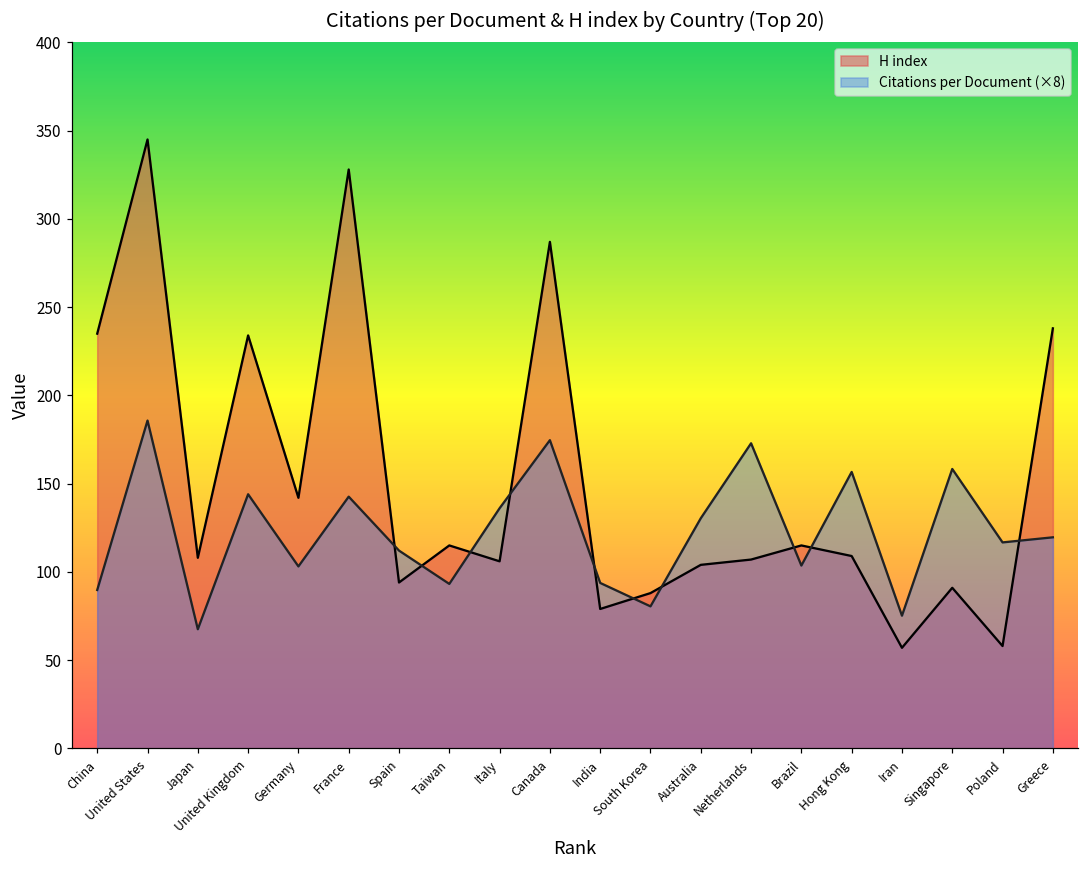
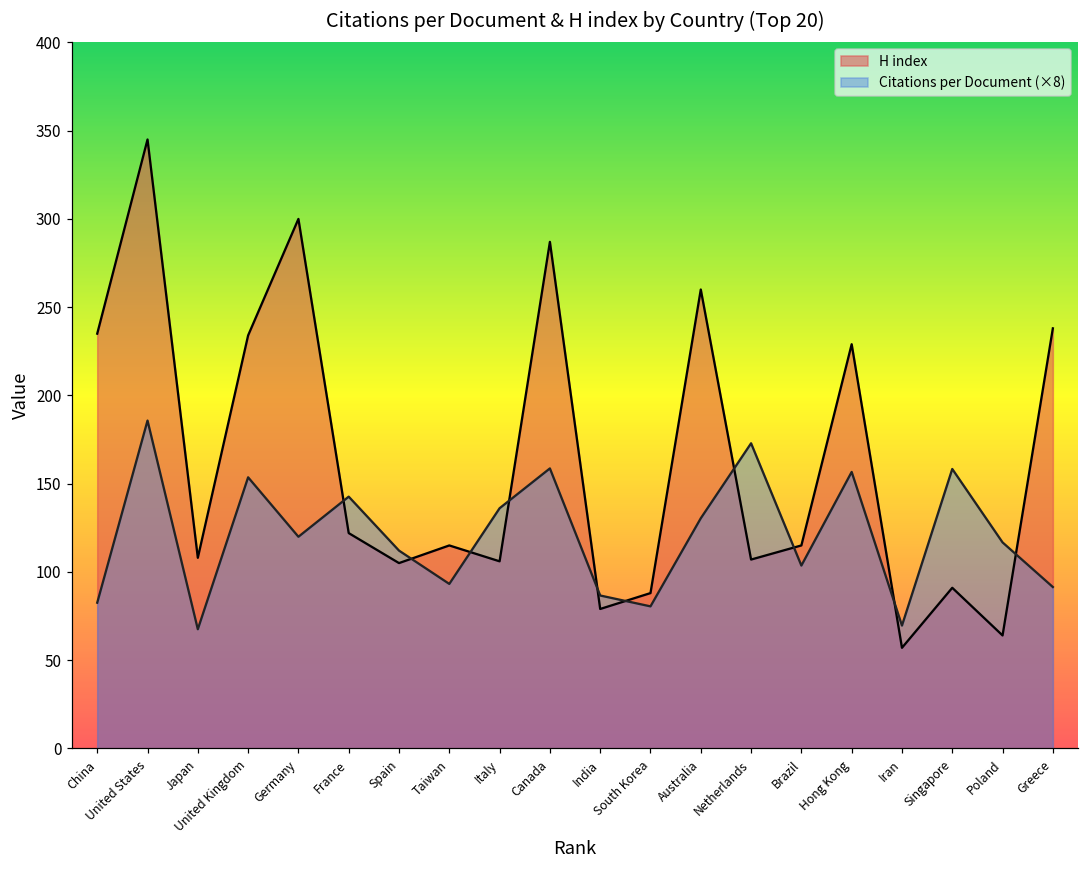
  {
    "H index": {
      "China": 235,
      "United States": 345,
      "Japan": 108,
      "United Kingdom": 234,
-     "Germany": 142,
-     "France": 328,
-     "Spain": 94,
+     "Germany": 300,
+     "France": 122,
+     "Spain": 105,
      "Taiwan": 115,
      "Italy": 106,
      "Canada": 287,
      "India": 79,
      "South Korea": 88,
-     "Australia": 104,
+     "Australia": 260,
      "Netherlands": 107,
      "Brazil": 115,
-     "Hong Kong": 109,
+     "Hong Kong": 229,
      "Iran": 57,
      "Singapore": 91,
-     "Poland": 58,
+     "Poland": 64,
      "Greece": 238
    },
    "Citations per Document (×8)": {
-     "China": 90,
+     "China": 83,
      "United States": 186,
      "Japan": 68,
-     "United Kingdom": 144,
-     "Germany": 103,
+     "United Kingdom": 154,
+     "Germany": 120,
      "France": 143,
      "Spain": 112,
      "Taiwan": 93,
      "Italy": 136,
-     "Canada": 175,
-     "India": 94,
+     "Canada": 159,
+     "India": 87,
      "South Korea": 80,
      "Australia": 130,
      "Netherlands": 173,
      "Brazil": 104,
      "Hong Kong": 157,
-     "Iran": 75,
+     "Iran": 70,
      "Singapore": 158,
      "Poland": 117,
-     "Greece": 120
+     "Greece": 91
    }
  }
